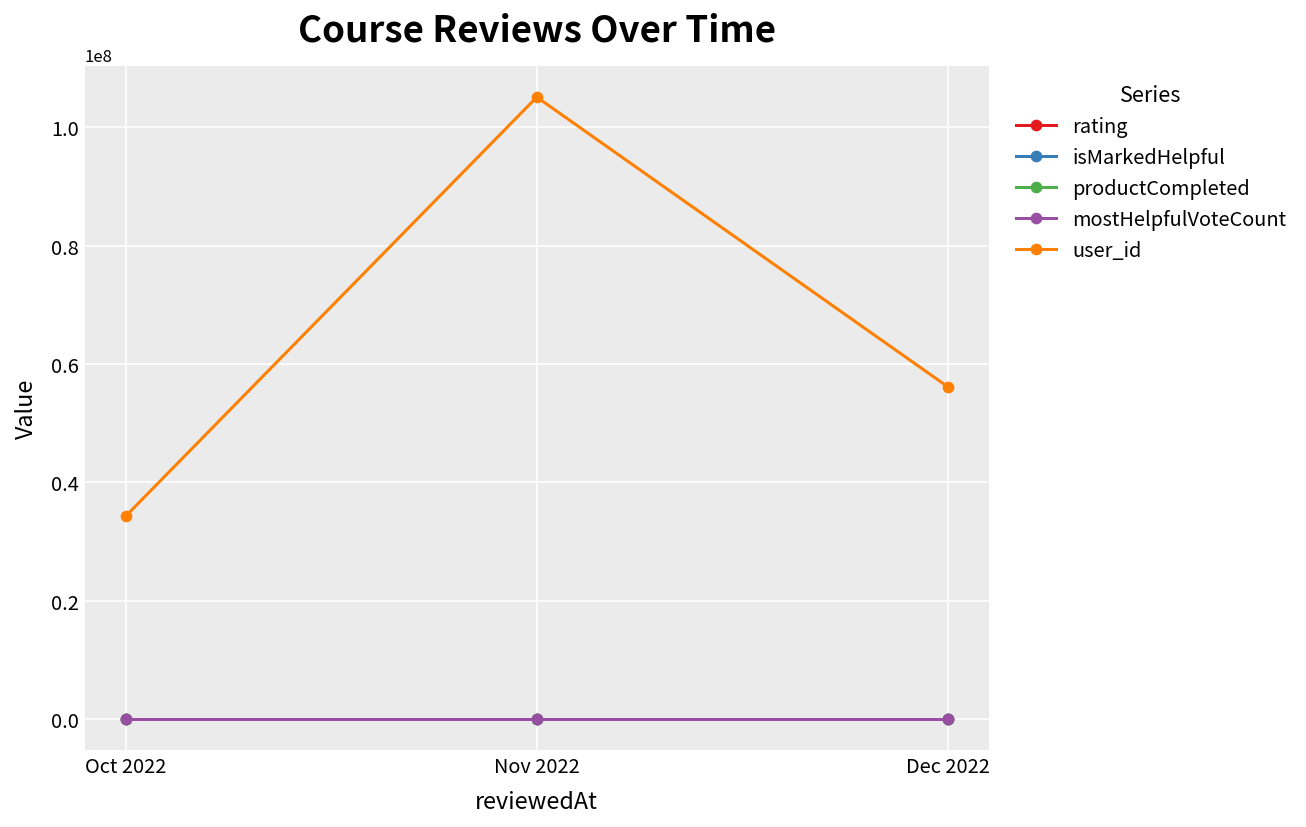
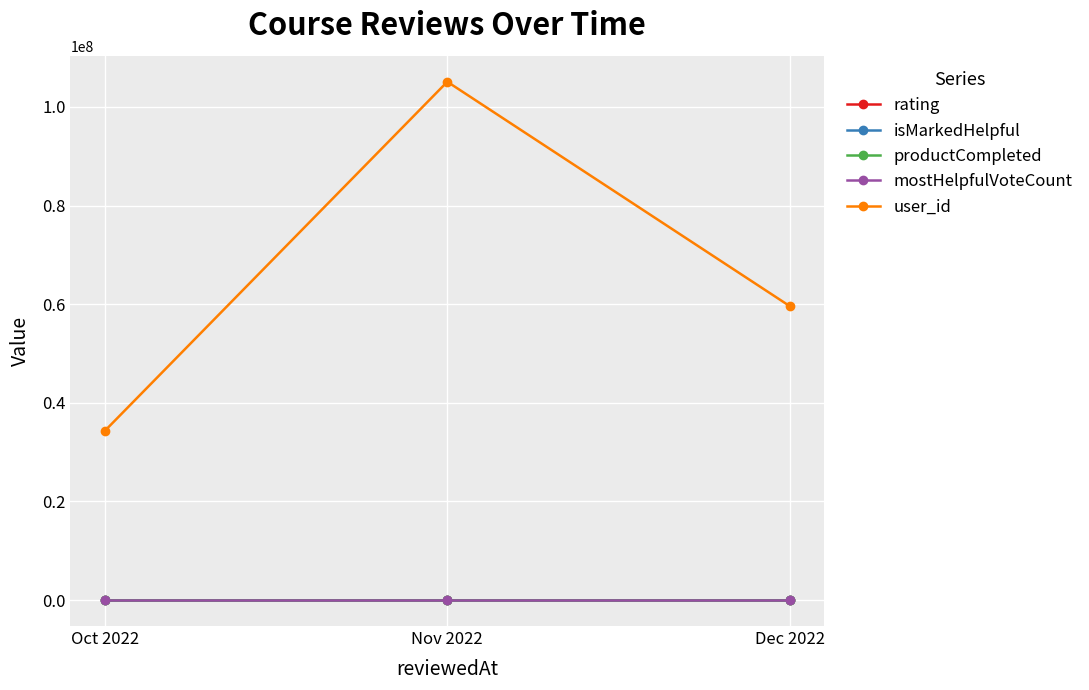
  {
    "mostHelpfulVoteCount": {
      "Oct 2022": 0,
      "Nov 2022": 0,
      "Dec 2022": 0
    },
    "user_id": {
      "Oct 2022": 34000000,
      "Nov 2022": 105000000,
-     "Dec 2022": 56000000
+     "Dec 2022": 60000000
    }
  }
